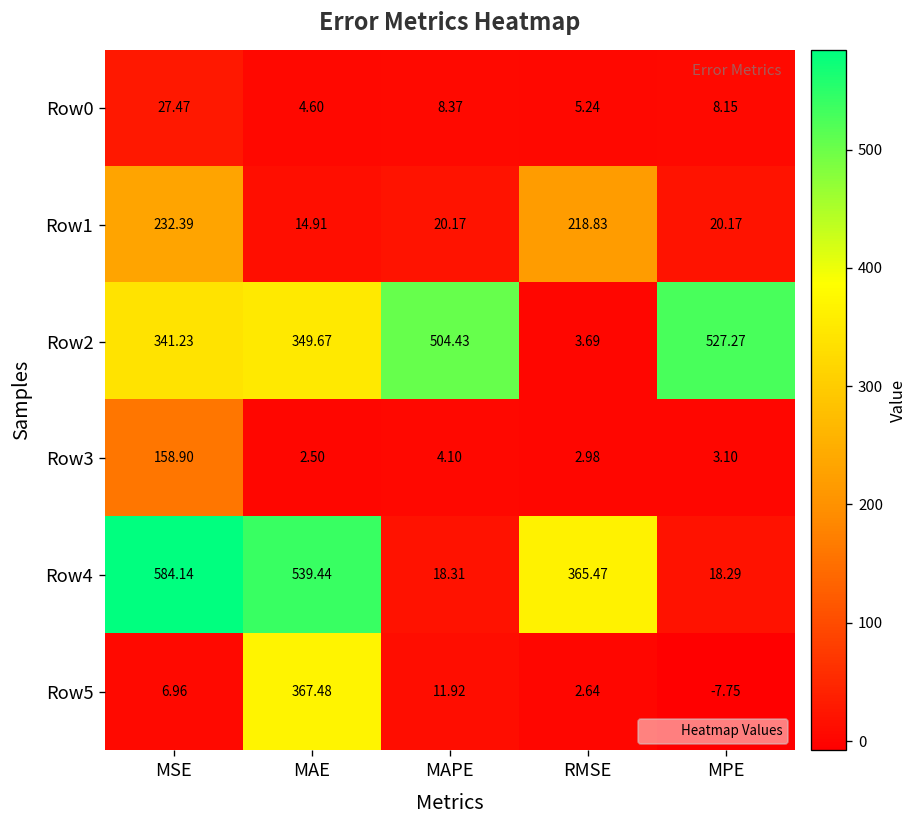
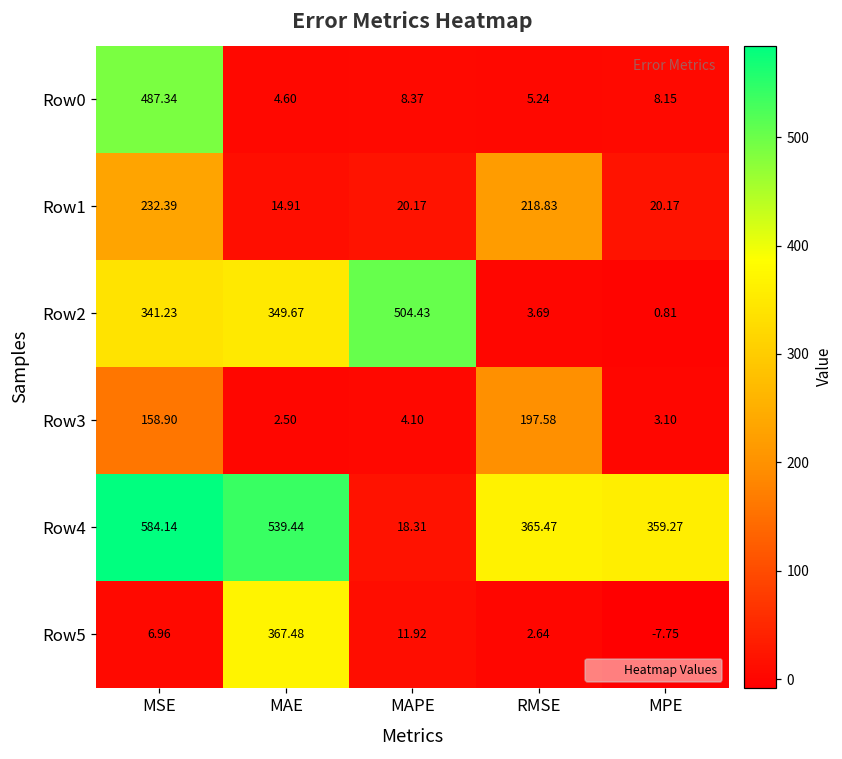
  {
    "Row0": {
-     "MSE": 27.47,
+     "MSE": 487.34,
      "MAE": 4.60,
      "MAPE": 8.37,
      "RMSE": 5.24
    },
    "Row1": {
      "MSE": 232.39,
      "MAE": 14.91,
      "MAPE": 20.17,
      "RMSE": 218.83,
      "MPE": 20.17
    },
    "Row2": {
      "MSE": 341.23,
      "MAE": 349.67,
      "MAPE": 504.43,
      "RMSE": 3.69,
-     "MPE": 527.27
+     "MPE": 0.81
    },
    "Row3": {
      "MSE": 158.90,
      "MAE": 2.50,
      "MAPE": 4.10,
-     "RMSE": 2.98,
+     "RMSE": 197.58,
      "MPE": 3.10
    },
    "Row4": {
      "MSE": 584.14,
      "MAE": 539.44,
      "MAPE": 18.31,
      "RMSE": 365.47,
-     "MPE": 18.29
+     "MPE": 359.27
    },
    "Row5": {
      "MSE": 6.96,
      "MAE": 367.48,
      "MAPE": 11.92,
      "RMSE": 2.64,
      "MPE": -7.75
    }
  }
